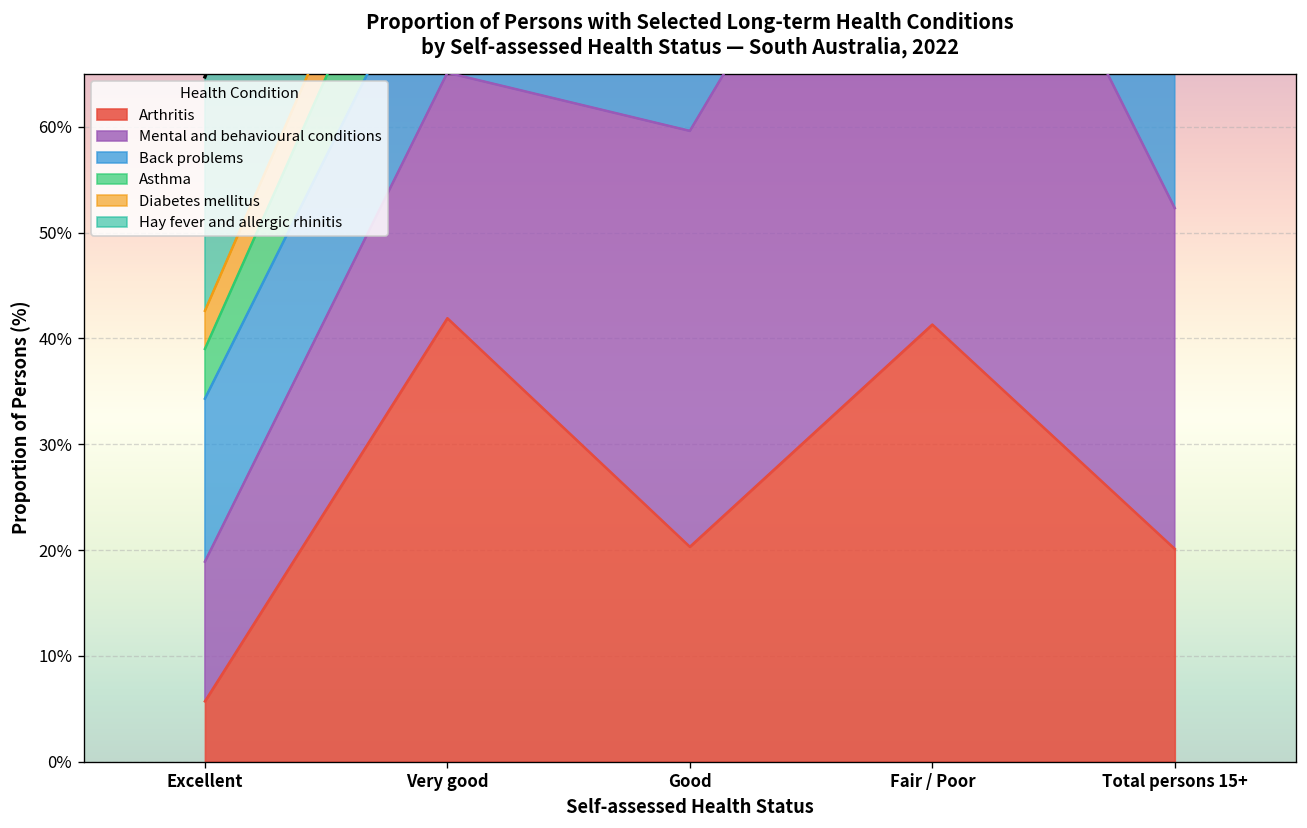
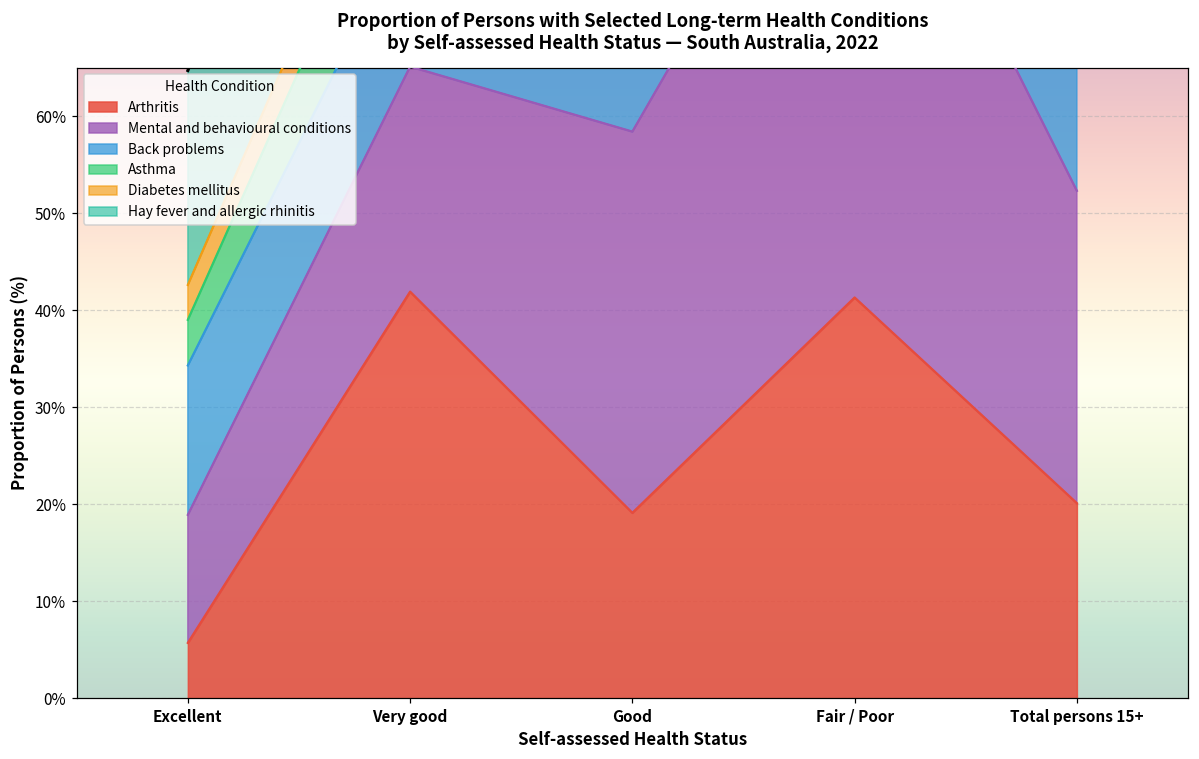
  {
    "Arthritis": {
      "Excellent": "6%",
      "Very good": "42%",
-     "Good": "20%",
+     "Good": "19%",
      "Fair / Poor": "41%",
      "Total persons 15+": "20%"
    },
    "Mental and behavioural conditions": {
      "Excellent": "13%",
      "Very good": "23%",
      "Good": "39%",
      "Total persons 15+": "32%"
    },
    "Back problems": {
      "Excellent": "15%"
    },
    "Diabetes mellitus": {
      "Excellent": "4%"
    }
  }
